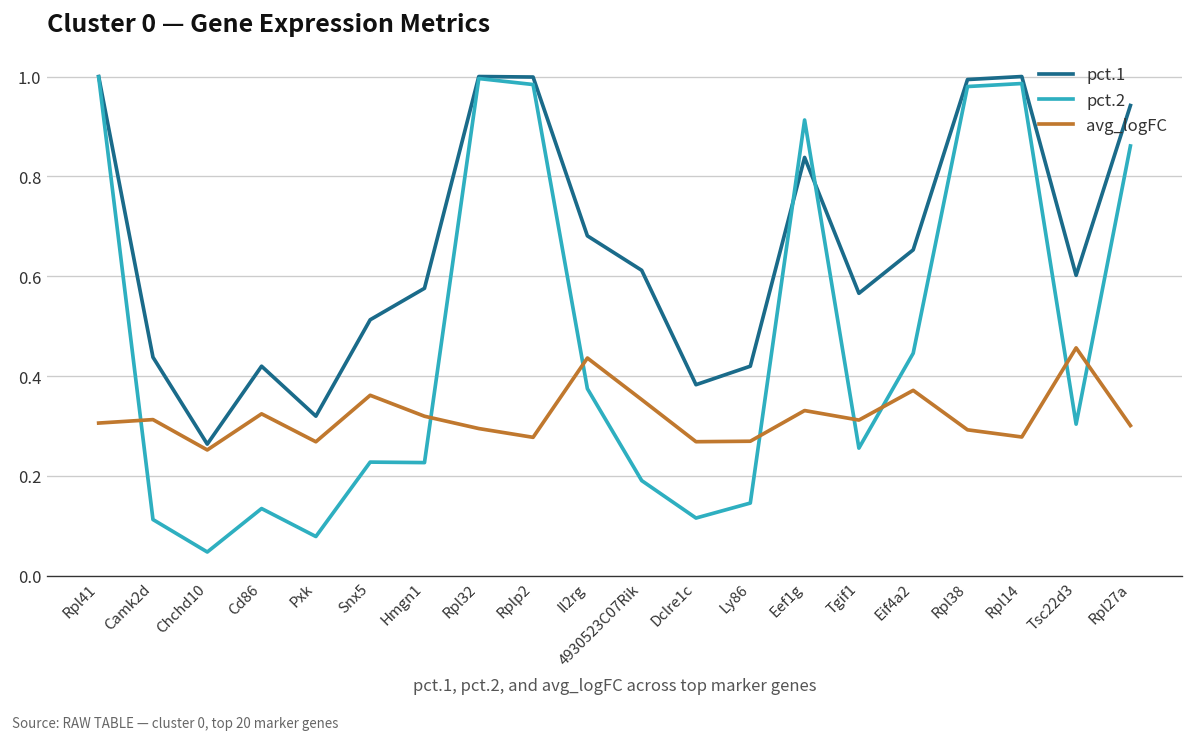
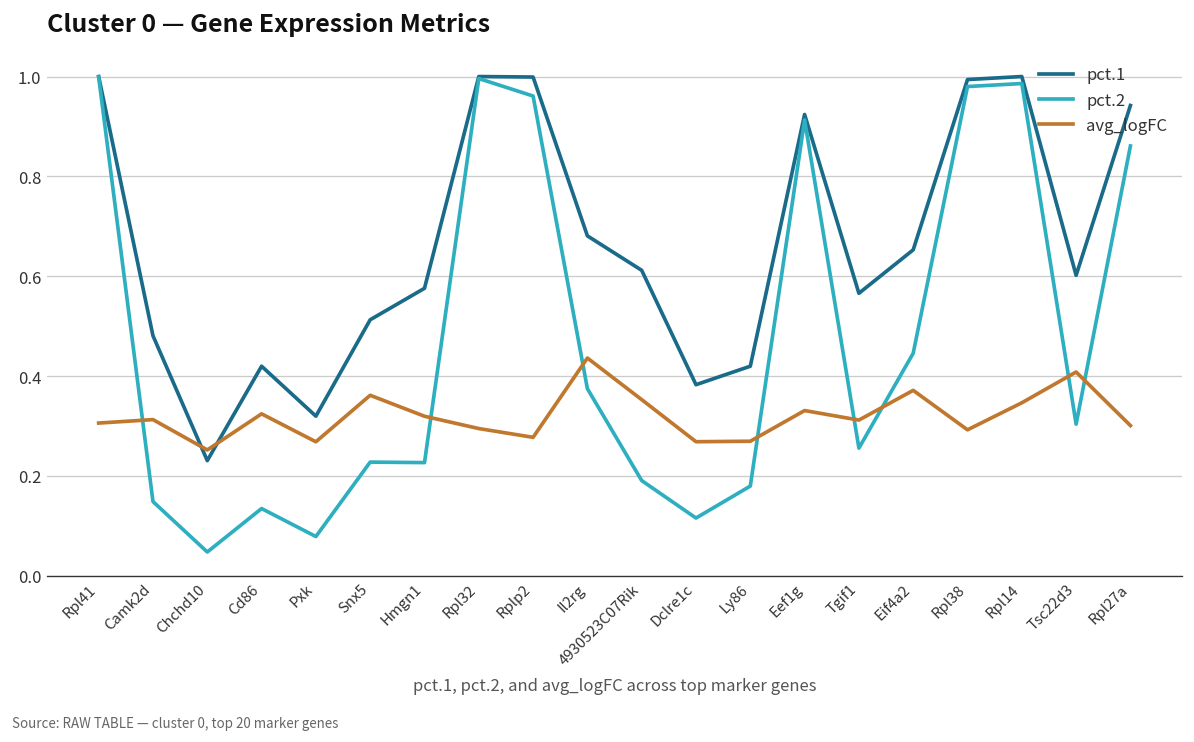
  {
    "pct.1": {
-     "Camk2d": 0.44,
-     "Chchd10": 0.26,
+     "Camk2d": 0.48,
+     "Chchd10": 0.23,
      "Cd86": 0.42,
      "Pxk": 0.32,
      "Snx5": 0.51,
      "Hmgn1": 0.58,
      "Rplp2": 1.00,
      "Il2rg": 0.68,
      "4930523C07Rik": 0.61,
      "Dclre1c": 0.38,
      "Ly86": 0.42,
-     "Eef1g": 0.84,
+     "Eef1g": 0.92,
      "Tgif1": 0.57,
      "Eif4a2": 0.65,
      "Rpl38": 0.99,
      "Rpl14": 1.00,
      "Tsc22d3": 0.60,
      "Rpl27a": 0.94
    },
    "pct.2": {
-     "Camk2d": 0.11,
+     "Camk2d": 0.15,
      "Chchd10": 0.05,
      "Cd86": 0.14,
      "Pxk": 0.08,
      "Snx5": 0.23,
      "Hmgn1": 0.23,
-     "Rplp2": 0.98,
+     "Rplp2": 0.96,
      "Il2rg": 0.38,
      "4930523C07Rik": 0.19,
      "Dclre1c": 0.12,
-     "Ly86": 0.15,
+     "Ly86": 0.18,
      "Eef1g": 0.91,
      "Tgif1": 0.26,
      "Eif4a2": 0.45,
      "Rpl38": 0.98,
      "Rpl14": 0.99,
      "Tsc22d3": 0.30,
      "Rpl27a": 0.86
    },
    "avg_logFC": {
      "Rpl41": 0.31,
      "Camk2d": 0.31,
      "Chchd10": 0.25,
      "Cd86": 0.32,
      "Pxk": 0.27,
      "Snx5": 0.36,
      "Hmgn1": 0.32,
      "Rpl32": 0.30,
      "Rplp2": 0.28,
      "Il2rg": 0.44,
      "4930523C07Rik": 0.35,
      "Dclre1c": 0.27,
      "Ly86": 0.27,
      "Eef1g": 0.33,
      "Tgif1": 0.31,
      "Eif4a2": 0.37,
      "Rpl38": 0.29,
-     "Rpl14": 0.28,
-     "Tsc22d3": 0.46,
+     "Rpl14": 0.35,
+     "Tsc22d3": 0.41,
      "Rpl27a": 0.30
    }
  }
